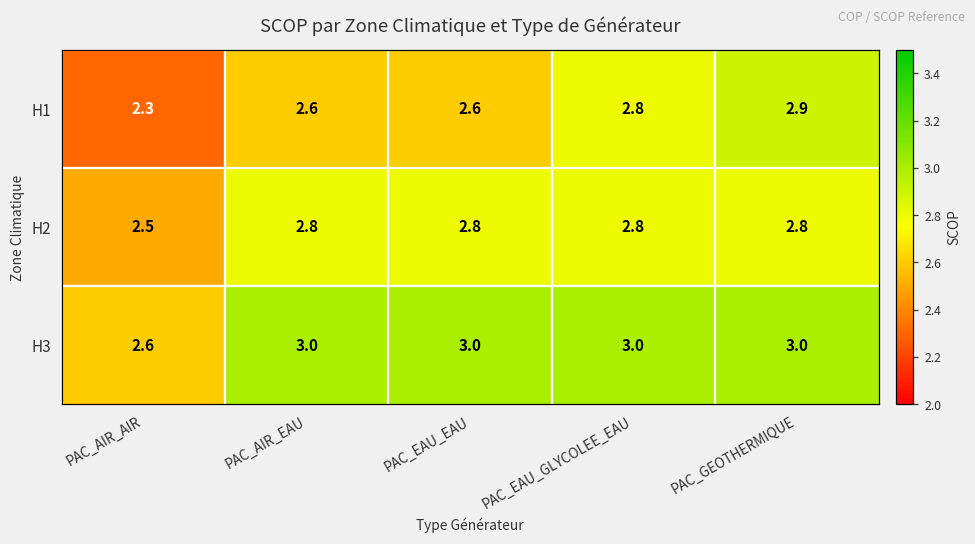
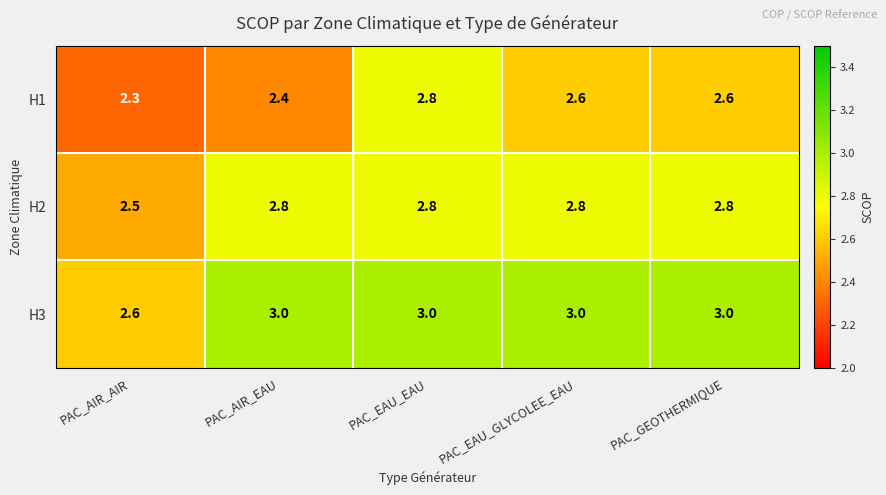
  {
    "H1": {
      "PAC_AIR_AIR": 2.3,
-     "PAC_AIR_EAU": 2.6,
-     "PAC_EAU_EAU": 2.6,
-     "PAC_EAU_GLYCOLEE_EAU": 2.8,
-     "PAC_GEOTHERMIQUE": 2.9
+     "PAC_AIR_EAU": 2.4,
+     "PAC_EAU_EAU": 2.8,
+     "PAC_EAU_GLYCOLEE_EAU": 2.6,
+     "PAC_GEOTHERMIQUE": 2.6
    },
    "H2": {
      "PAC_AIR_AIR": 2.5,
      "PAC_AIR_EAU": 2.8,
      "PAC_EAU_EAU": 2.8,
      "PAC_EAU_GLYCOLEE_EAU": 2.8,
      "PAC_GEOTHERMIQUE": 2.8
    },
    "H3": {
      "PAC_AIR_AIR": 2.6,
      "PAC_AIR_EAU": 3.0,
      "PAC_EAU_EAU": 3.0,
      "PAC_EAU_GLYCOLEE_EAU": 3.0,
      "PAC_GEOTHERMIQUE": 3.0
    }
  }
